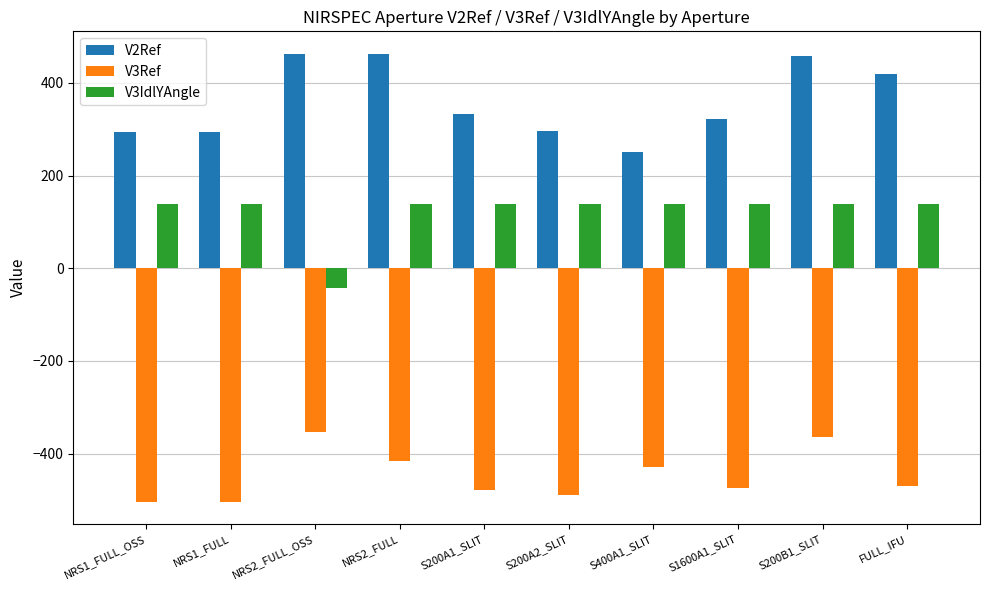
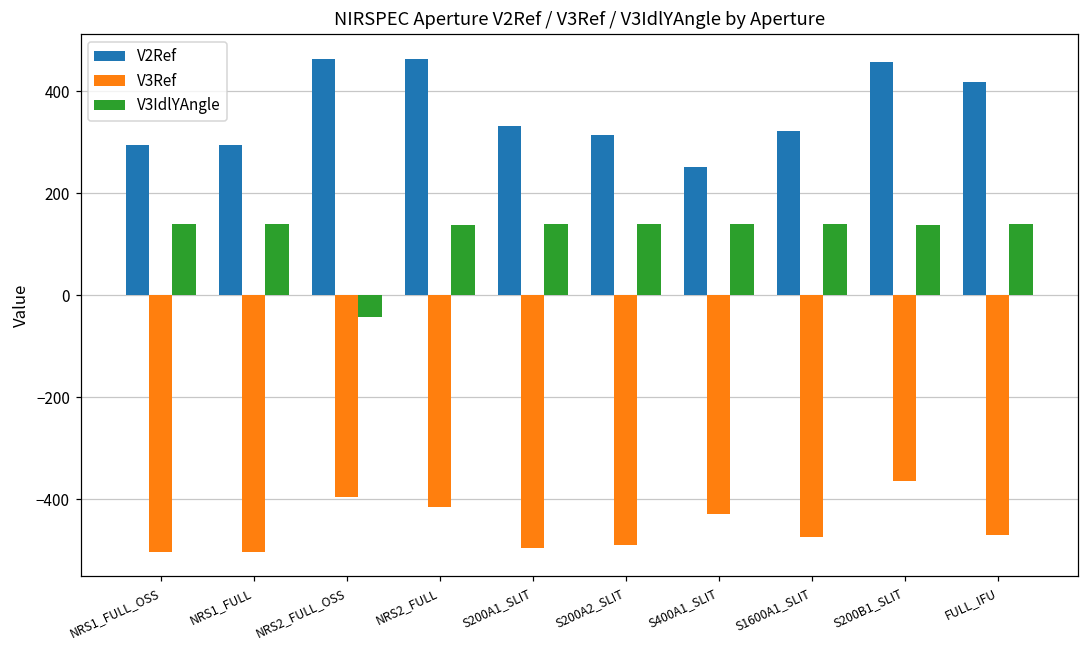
  {
    "V2Ref": {
      "NRS1_FULL_OSS": 290,
      "NRS1_FULL": 290,
      "NRS2_FULL_OSS": 460,
      "NRS2_FULL": 460,
      "S200A1_SLIT": 330,
-     "S200A2_SLIT": 300,
+     "S200A2_SLIT": 310,
      "S400A1_SLIT": 250,
      "S1600A1_SLIT": 320,
      "S200B1_SLIT": 460,
      "FULL_IFU": 420
    },
    "V3Ref": {
      "NRS1_FULL_OSS": -500,
      "NRS1_FULL": -500,
-     "NRS2_FULL_OSS": -350,
+     "NRS2_FULL_OSS": -400,
      "NRS2_FULL": -420,
-     "S200A1_SLIT": -480,
+     "S200A1_SLIT": -500,
      "S200A2_SLIT": -490,
      "S400A1_SLIT": -430,
      "S1600A1_SLIT": -470,
      "S200B1_SLIT": -360,
      "FULL_IFU": -470
    },
    "V3IdlYAngle": {
      "NRS1_FULL_OSS": 140,
      "NRS1_FULL": 140,
      "NRS2_FULL_OSS": -40,
      "NRS2_FULL": 140,
      "S200A1_SLIT": 140,
      "S200A2_SLIT": 140,
      "S400A1_SLIT": 140,
      "S1600A1_SLIT": 140,
      "S200B1_SLIT": 140,
      "FULL_IFU": 140
    }
  }
